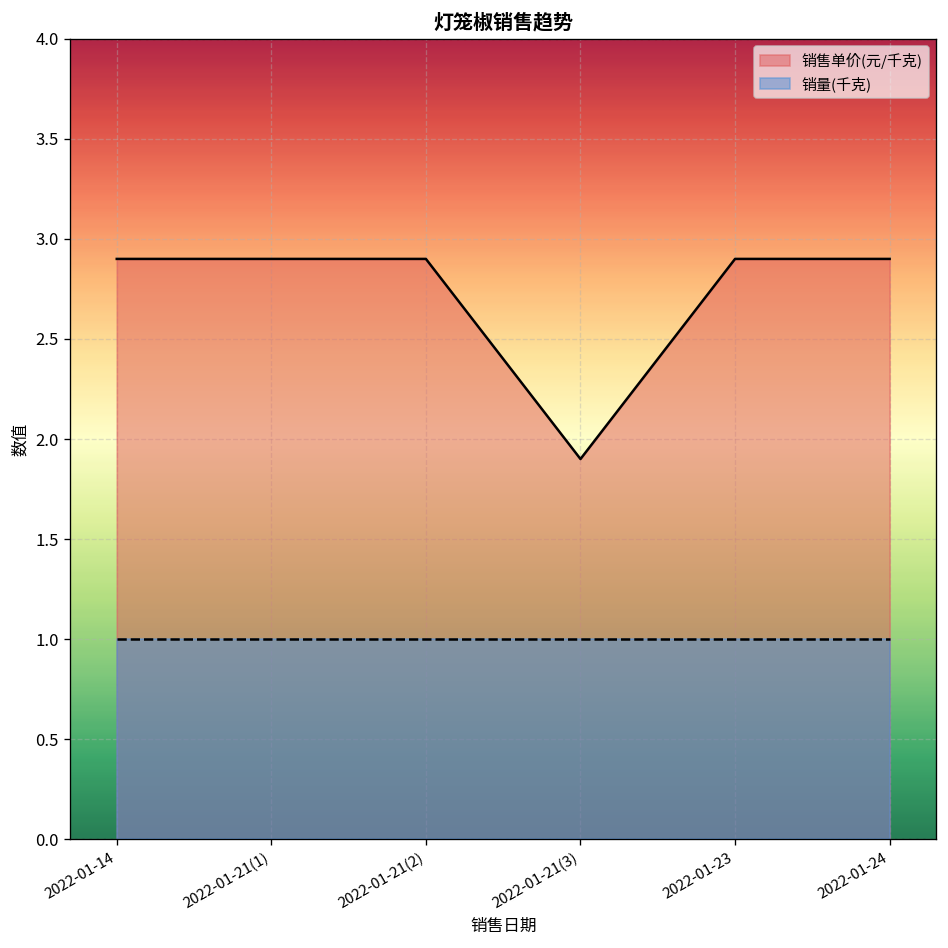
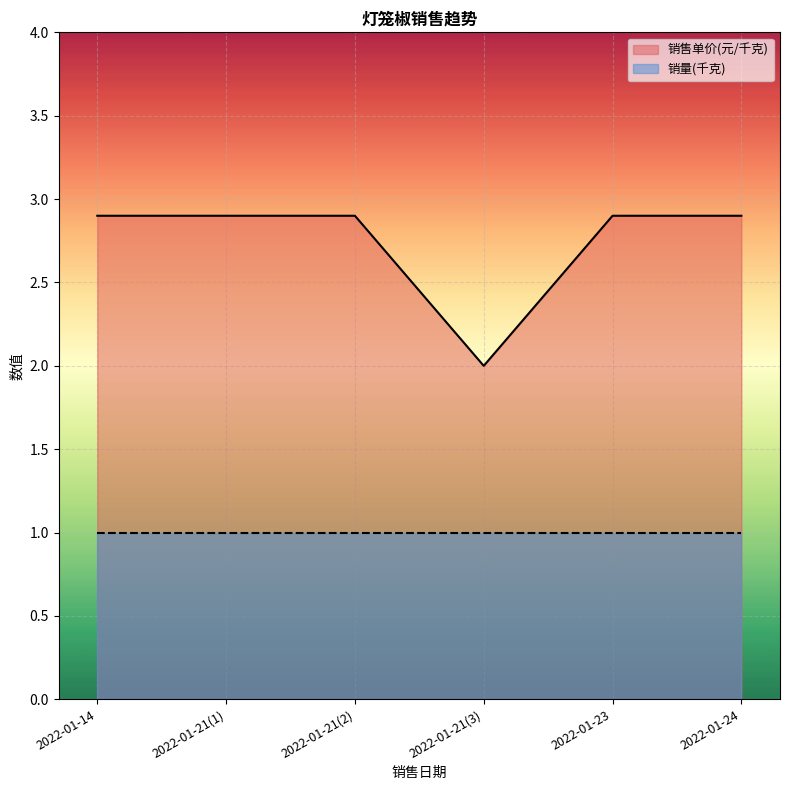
  {
    "销售单价(元/千克)": {
      "2022-01-14": 2.9,
      "2022-01-21(1)": 2.9,
      "2022-01-21(2)": 2.9,
-     "2022-01-21(3)": 1.9,
+     "2022-01-21(3)": 2.0,
      "2022-01-23": 2.9,
      "2022-01-24": 2.9
    },
    "销量(千克)": {
      "2022-01-14": 1.0,
      "2022-01-21(1)": 1.0,
      "2022-01-21(2)": 1.0,
      "2022-01-21(3)": 1.0,
      "2022-01-23": 1.0,
      "2022-01-24": 1.0
    }
  }
